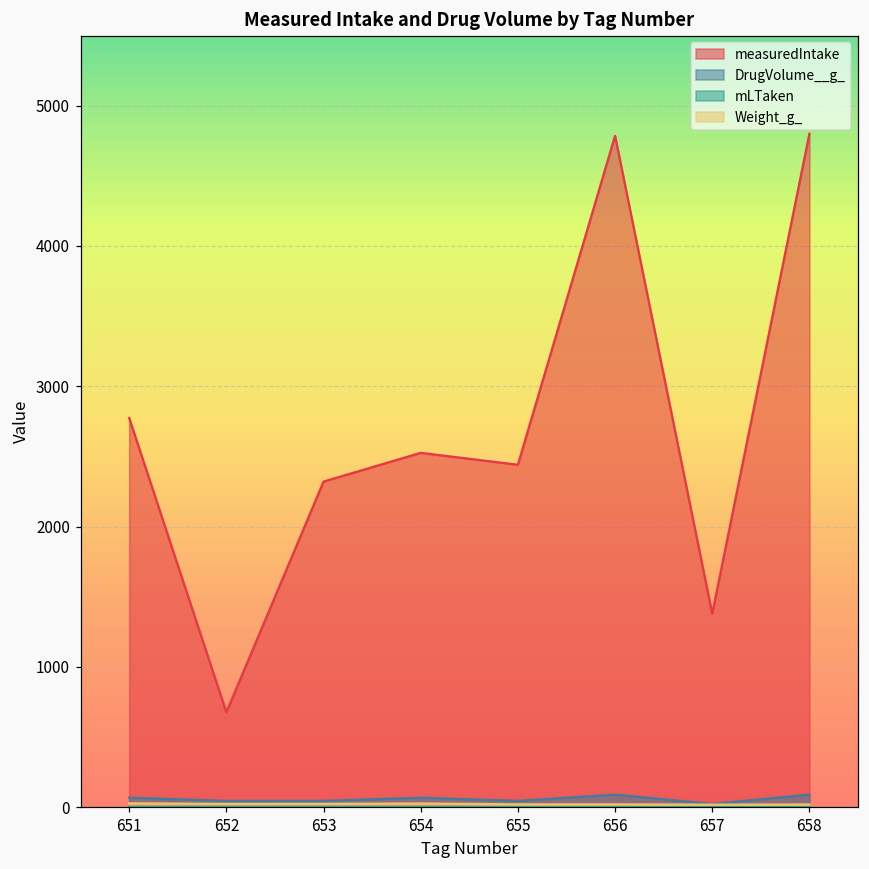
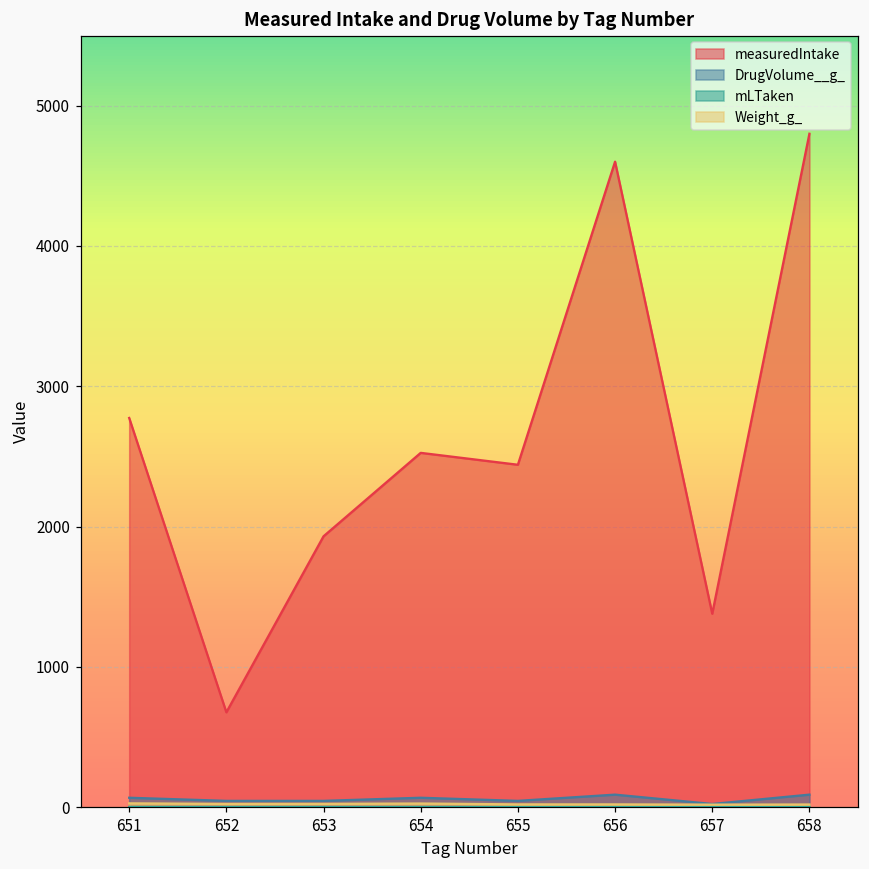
  {
    "measuredIntake": {
      "651": 2770,
      "652": 680,
-     "653": 2320,
+     "653": 1930,
      "654": 2530,
      "655": 2440,
-     "656": 4790,
+     "656": 4600,
      "657": 1380,
      "658": 4800
    },
    "Weight_g_": {
      "651": 30,
      "652": 20,
      "653": 20,
      "654": 30
    }
  }
